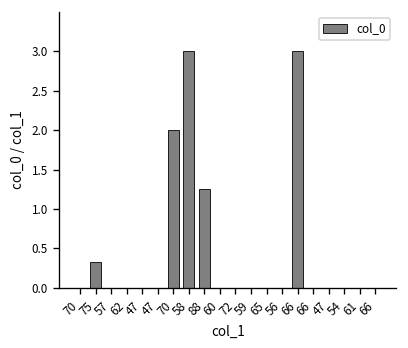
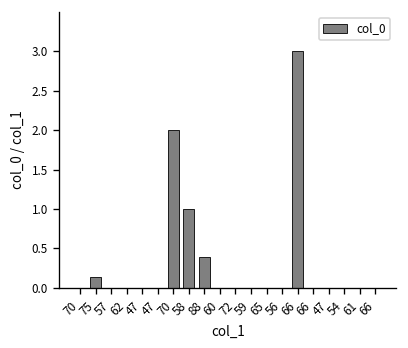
  {
-   "75": 0.3,
+   "75": 0.1,
    "57": 0.0,
    "62": 0.0,
-   "58": 3,
-   "88": 1.3,
+   "58": 1,
+   "88": 0.4,
    "60": 0.0,
    "72": 0.0,
    "59": 0.0,
    "65": 0.0,
    "56": 0.0,
    "54": 0.0,
    "61": 0.0
  }
